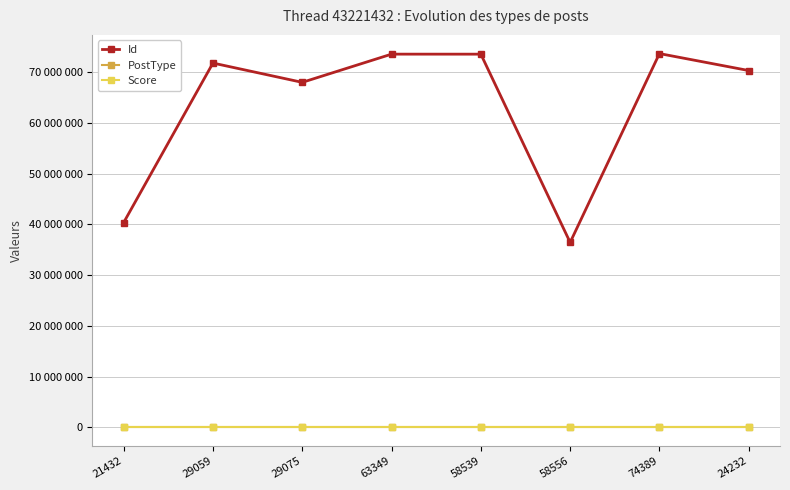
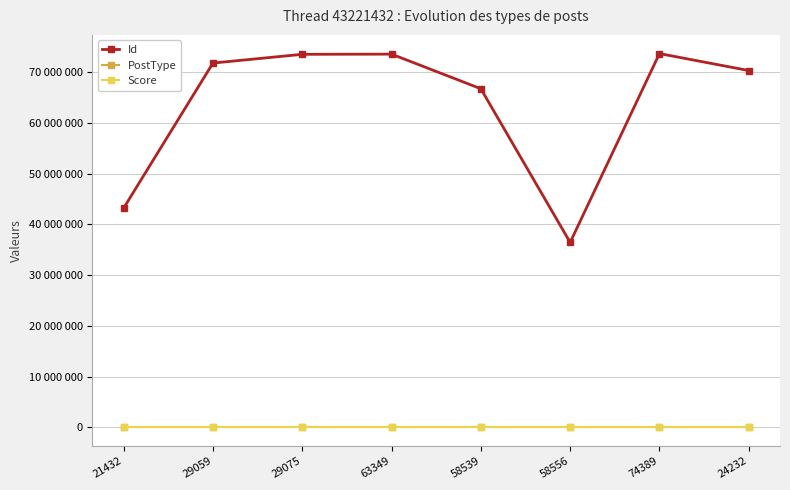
  {
    "Id": {
-     "21432": 40000000,
+     "21432": 43000000,
      "29059": 72000000,
-     "29075": 68000000,
+     "29075": 74000000,
      "63349": 74000000,
-     "58539": 74000000,
+     "58539": 67000000,
      "58556": 36000000,
      "74389": 74000000,
      "24232": 70000000
    },
    "Score": {
      "21432": 0,
      "29059": 0,
      "29075": 0,
      "63349": 0,
      "58539": 0,
      "58556": 0,
      "74389": 0,
      "24232": 0
    }
  }
